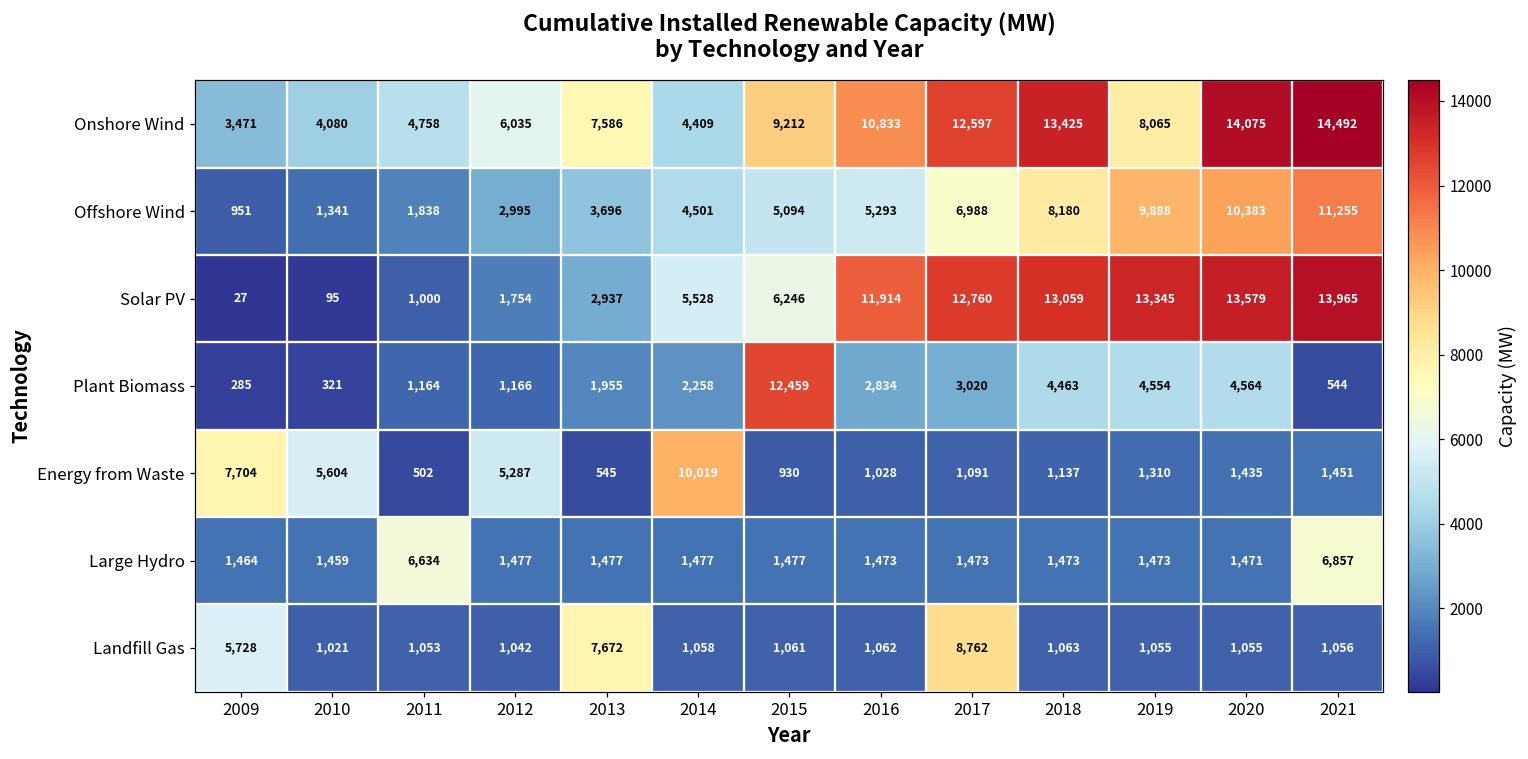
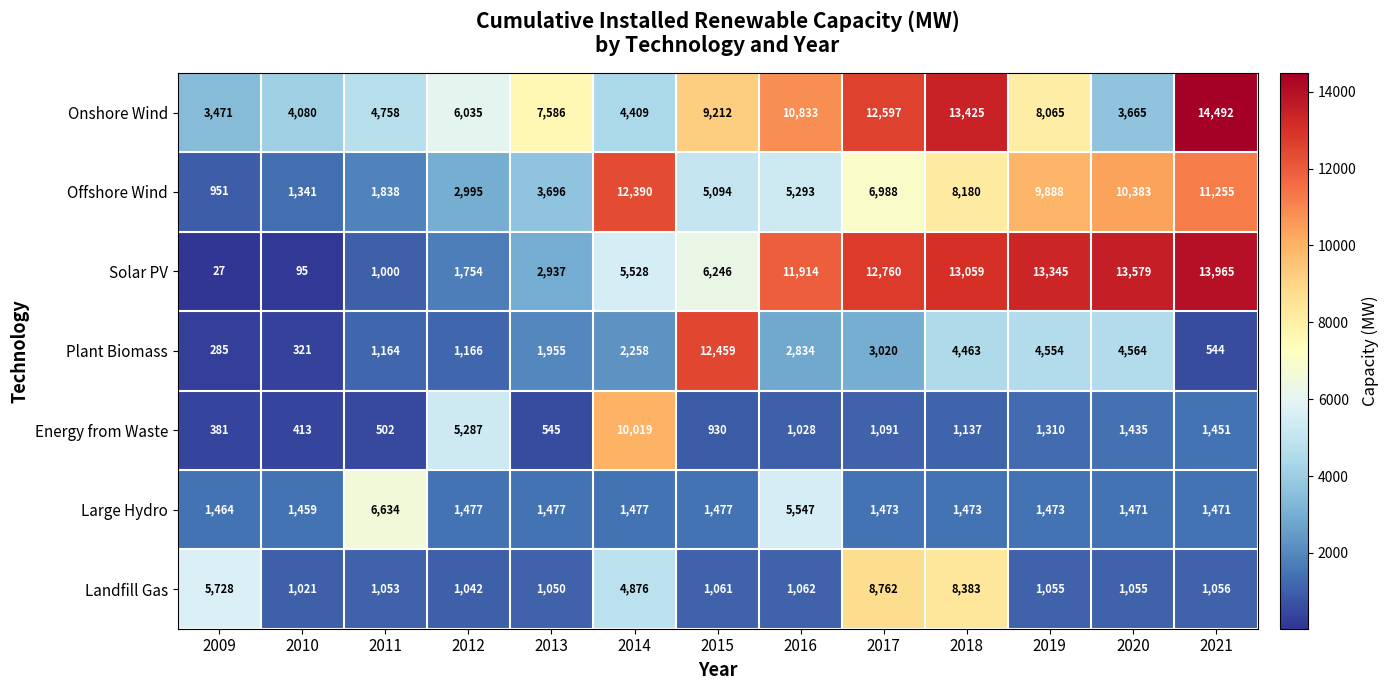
  {
    "Onshore Wind": {
      "2009": "3,471",
      "2010": "4,080",
      "2011": "4,758",
      "2012": "6,035",
      "2013": "7,586",
      "2014": "4,409",
      "2015": "9,212",
      "2016": "10,833",
      "2017": "12,597",
      "2018": "13,425",
      "2019": "8,065",
-     "2020": "14,075",
+     "2020": "3,665",
      "2021": "14,492"
    },
    "Offshore Wind": {
      "2009": "951",
      "2010": "1,341",
      "2011": "1,838",
      "2012": "2,995",
      "2013": "3,696",
-     "2014": "4,501",
+     "2014": "12,390",
      "2015": "5,094",
      "2016": "5,293",
      "2017": "6,988",
      "2018": "8,180",
      "2019": "9,888",
      "2020": "10,383",
      "2021": "11,255"
    },
    "Solar PV": {
      "2009": "27",
      "2010": "95",
      "2011": "1,000",
      "2012": "1,754",
      "2013": "2,937",
      "2014": "5,528",
      "2015": "6,246",
      "2016": "11,914",
      "2017": "12,760",
      "2018": "13,059",
      "2019": "13,345",
      "2020": "13,579",
      "2021": "13,965"
    },
    "Plant Biomass": {
      "2009": "285",
      "2010": "321",
      "2011": "1,164",
      "2012": "1,166",
      "2013": "1,955",
      "2014": "2,258",
      "2015": "12,459",
      "2016": "2,834",
      "2017": "3,020",
      "2018": "4,463",
      "2019": "4,554",
      "2020": "4,564",
      "2021": "544"
    },
    "Energy from Waste": {
-     "2009": "7,704",
-     "2010": "5,604",
+     "2009": "381",
+     "2010": "413",
      "2011": "502",
      "2012": "5,287",
      "2013": "545",
      "2014": "10,019",
      "2015": "930",
      "2016": "1,028",
      "2017": "1,091",
      "2018": "1,137",
      "2019": "1,310",
      "2020": "1,435",
      "2021": "1,451"
    },
    "Large Hydro": {
      "2009": "1,464",
      "2010": "1,459",
      "2011": "6,634",
      "2012": "1,477",
      "2013": "1,477",
      "2014": "1,477",
      "2015": "1,477",
-     "2016": "1,473",
+     "2016": "5,547",
      "2017": "1,473",
      "2018": "1,473",
      "2019": "1,473",
      "2020": "1,471",
-     "2021": "6,857"
+     "2021": "1,471"
    },
    "Landfill Gas": {
      "2009": "5,728",
      "2010": "1,021",
      "2011": "1,053",
      "2012": "1,042",
-     "2013": "7,672",
-     "2014": "1,058",
+     "2013": "1,050",
+     "2014": "4,876",
      "2015": "1,061",
      "2016": "1,062",
      "2017": "8,762",
-     "2018": "1,063",
+     "2018": "8,383",
      "2019": "1,055",
      "2020": "1,055",
      "2021": "1,056"
    }
  }
